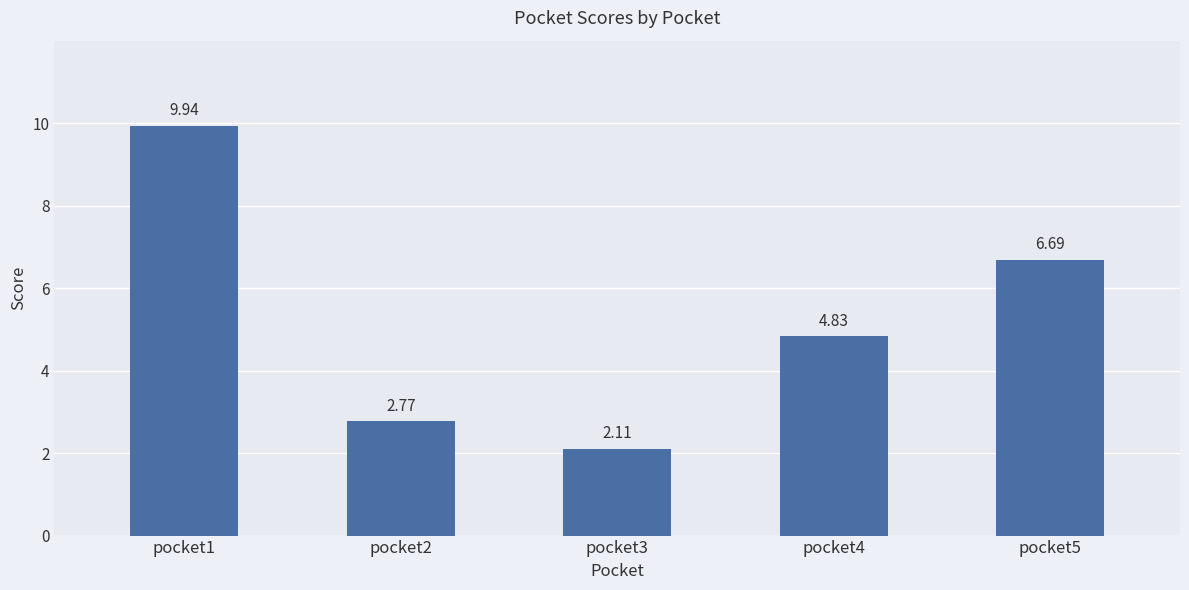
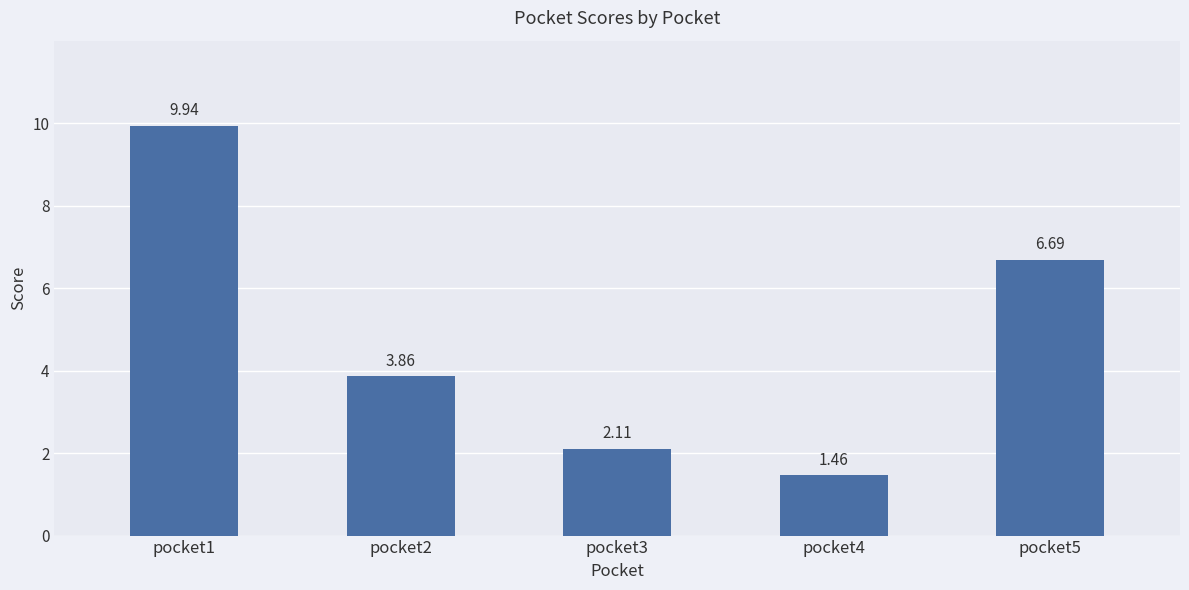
  {
    "pocket1": 9.94,
-   "pocket2": 2.77,
+   "pocket2": 3.86,
    "pocket3": 2.11,
-   "pocket4": 4.83,
+   "pocket4": 1.46,
    "pocket5": 6.69
  }
